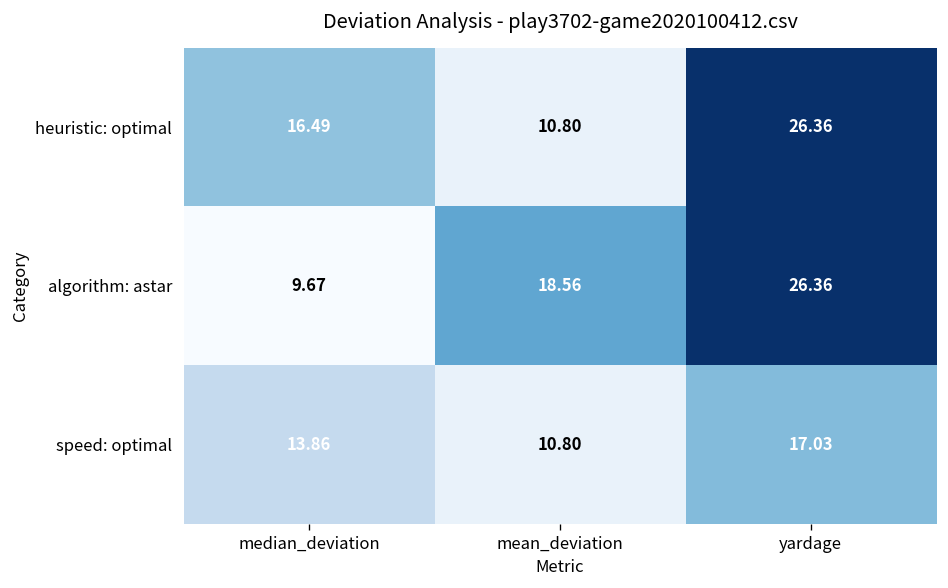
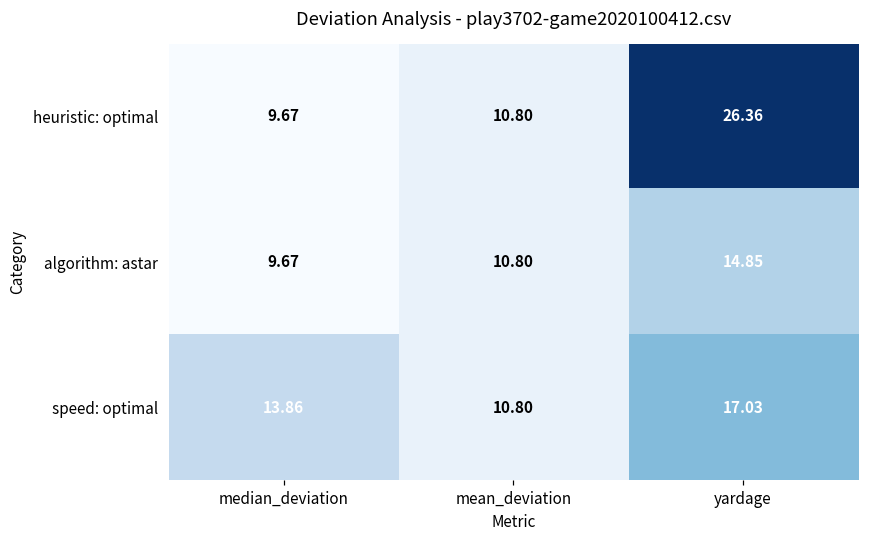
  {
    "heuristic: optimal": {
-     "median_deviation": 16.49,
+     "median_deviation": 9.67,
      "mean_deviation": 10.80,
      "yardage": 26.36
    },
    "algorithm: astar": {
      "median_deviation": 9.67,
-     "mean_deviation": 18.56,
-     "yardage": 26.36
+     "mean_deviation": 10.80,
+     "yardage": 14.85
    },
    "speed: optimal": {
      "median_deviation": 13.86,
      "mean_deviation": 10.80,
      "yardage": 17.03
    }
  }
